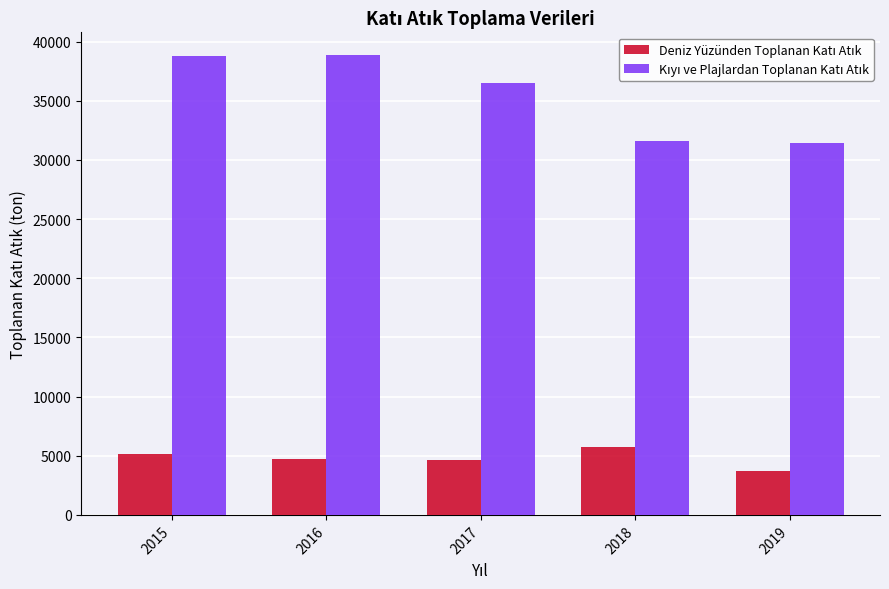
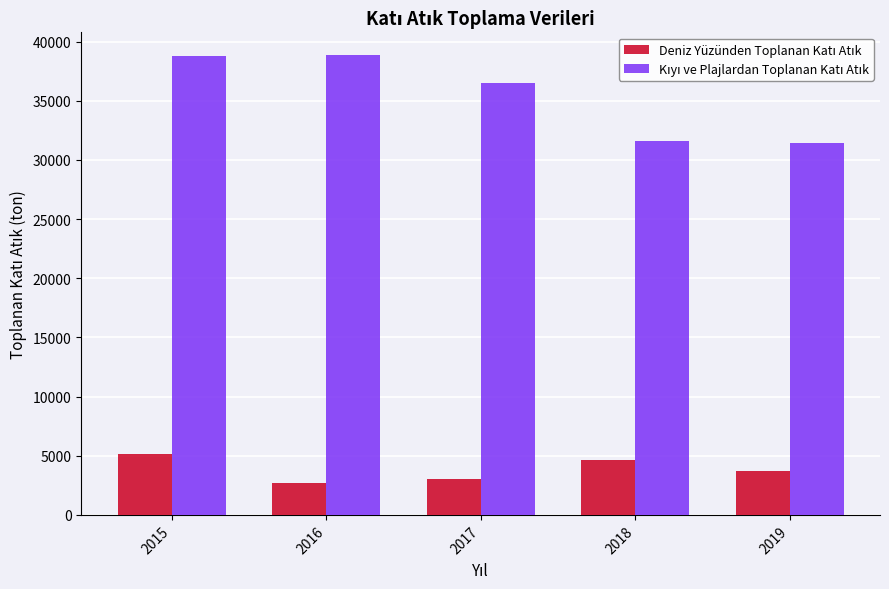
  {
    "Deniz Yüzünden Toplanan Katı Atık": {
      "2015": 5200,
-     "2016": 4800,
-     "2017": 4600,
-     "2018": 5800,
+     "2016": 2700,
+     "2017": 3000,
+     "2018": 4600,
      "2019": 3700
    },
    "Kıyı ve Plajlardan Toplanan Katı Atık": {
      "2015": 38700,
      "2016": 38800,
      "2017": 36500,
      "2018": 31600,
      "2019": 31400
    }
  }
